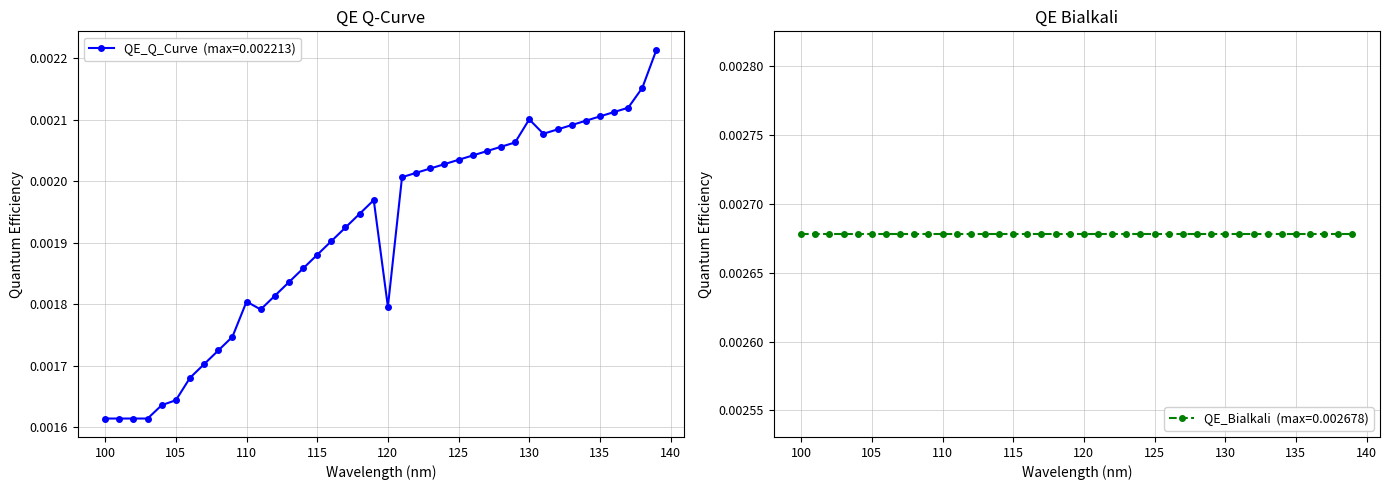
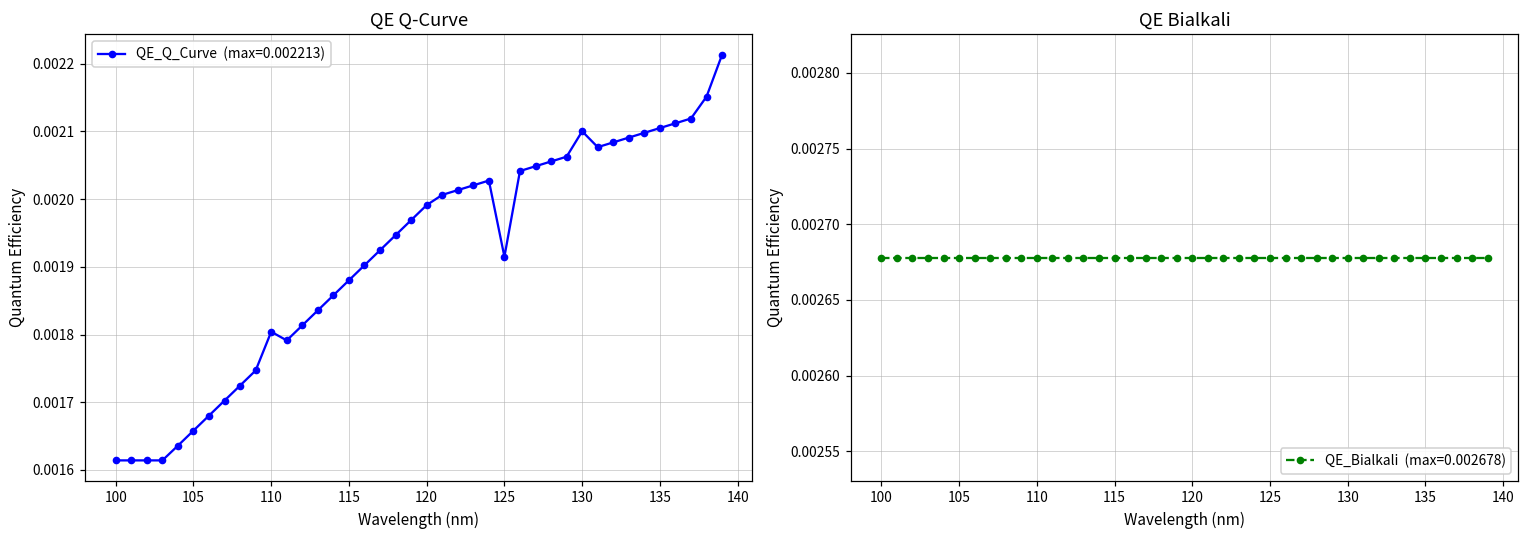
  {
    "QE Q-Curve": {
      "100": 0.00161,
-     "105": 0.00164,
+     "105": 0.00166,
      "110": 0.00180,
      "115": 0.00188,
-     "120": 0.00180,
-     "125": 0.00203,
+     "120": 0.00199,
+     "125": 0.00192,
      "130": 0.00210,
      "135": 0.00211
    },
    "QE Bialkali": {
      "100": 0.002678,
      "105": 0.002678,
      "110": 0.002678,
      "115": 0.002678,
      "120": 0.002678,
      "125": 0.002678,
      "130": 0.002678,
      "135": 0.002678
    }
  }
